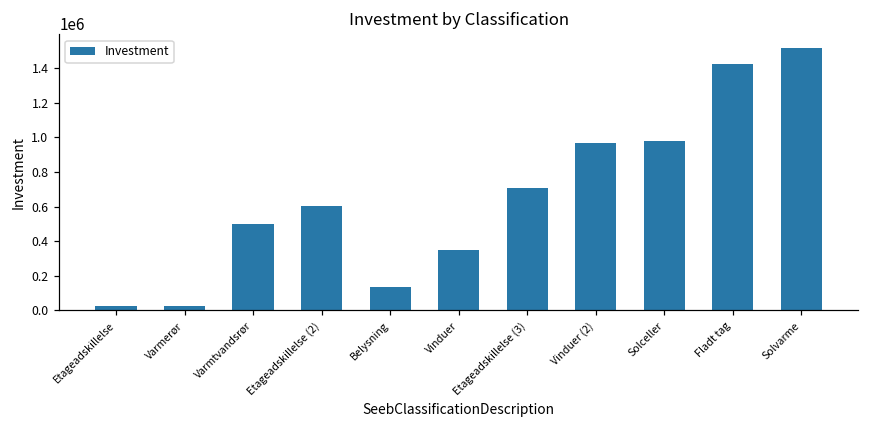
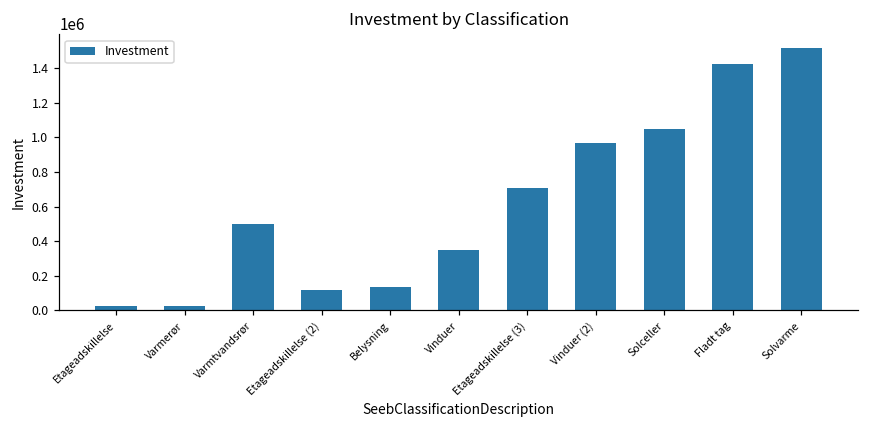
  {
    "Etageadskillelse": 20000,
    "Varmerør": 30000,
    "Varmtvandsrør": 500000,
-   "Etageadskillelse (2)": 600000,
+   "Etageadskillelse (2)": 110000,
    "Belysning": 140000,
    "Vinduer": 350000,
    "Etageadskillelse (3)": 710000,
    "Vinduer (2)": 970000,
-   "Solceller": 980000,
+   "Solceller": 1050000,
    "Fladt tag": 1430000,
    "Solvarme": 1520000
  }
